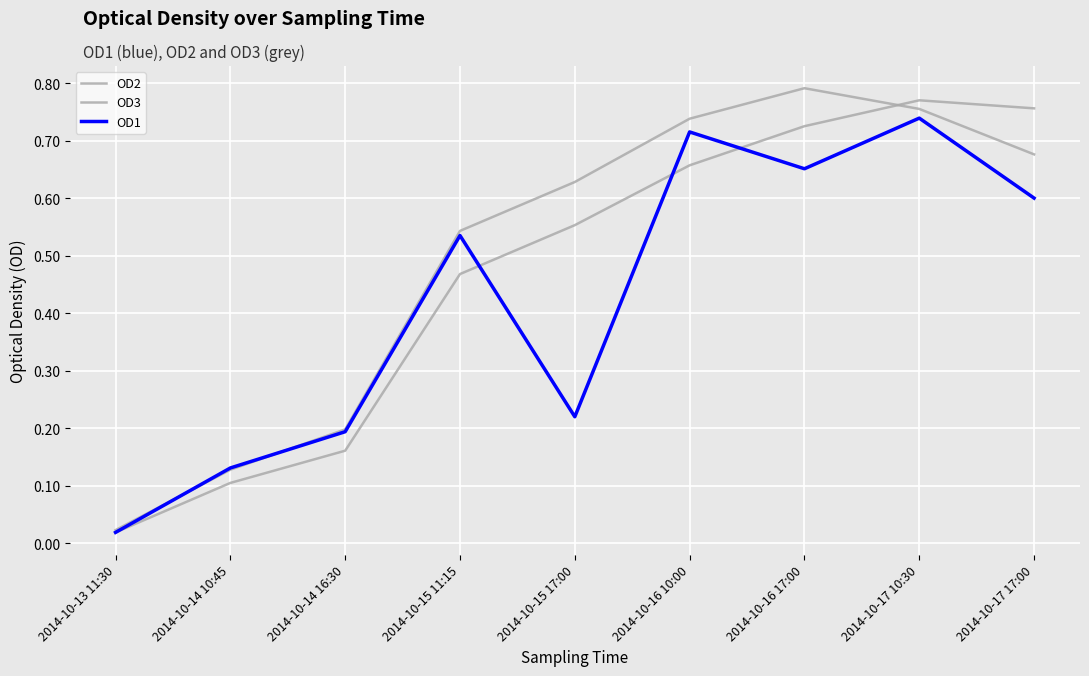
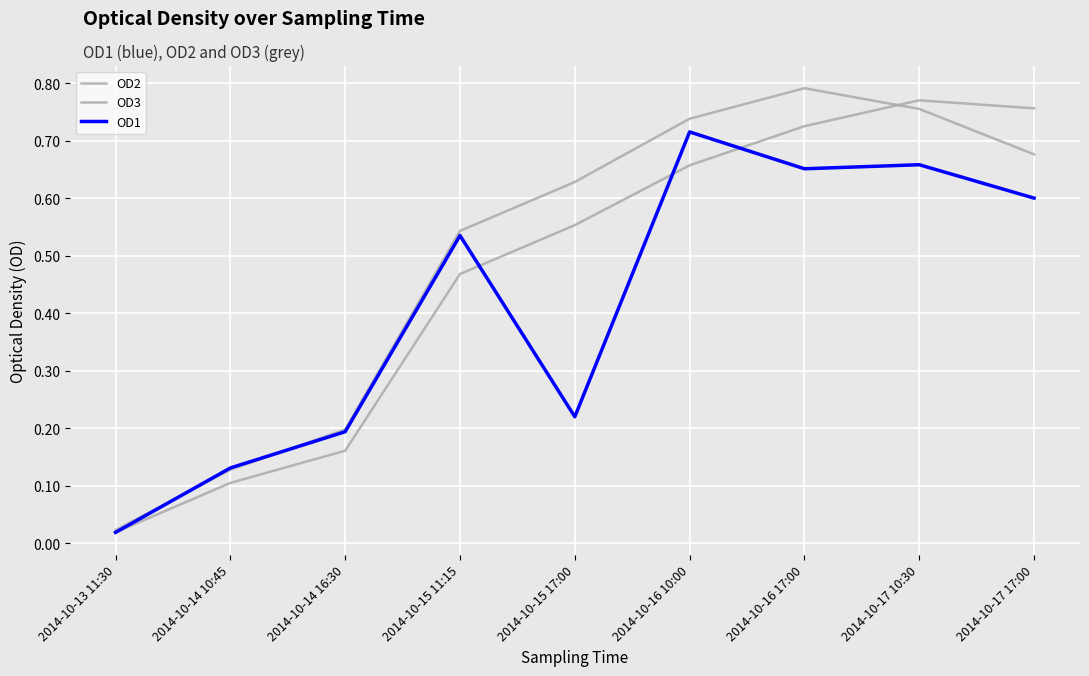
  {
    "OD1": {
      "2014-10-15 11:15": 0.54,
      "2014-10-15 17:00": 0.22,
      "2014-10-16 10:00": 0.72,
      "2014-10-16 17:00": 0.65,
-     "2014-10-17 10:30": 0.74,
+     "2014-10-17 10:30": 0.66,
      "2014-10-17 17:00": 0.60
    }
  }
